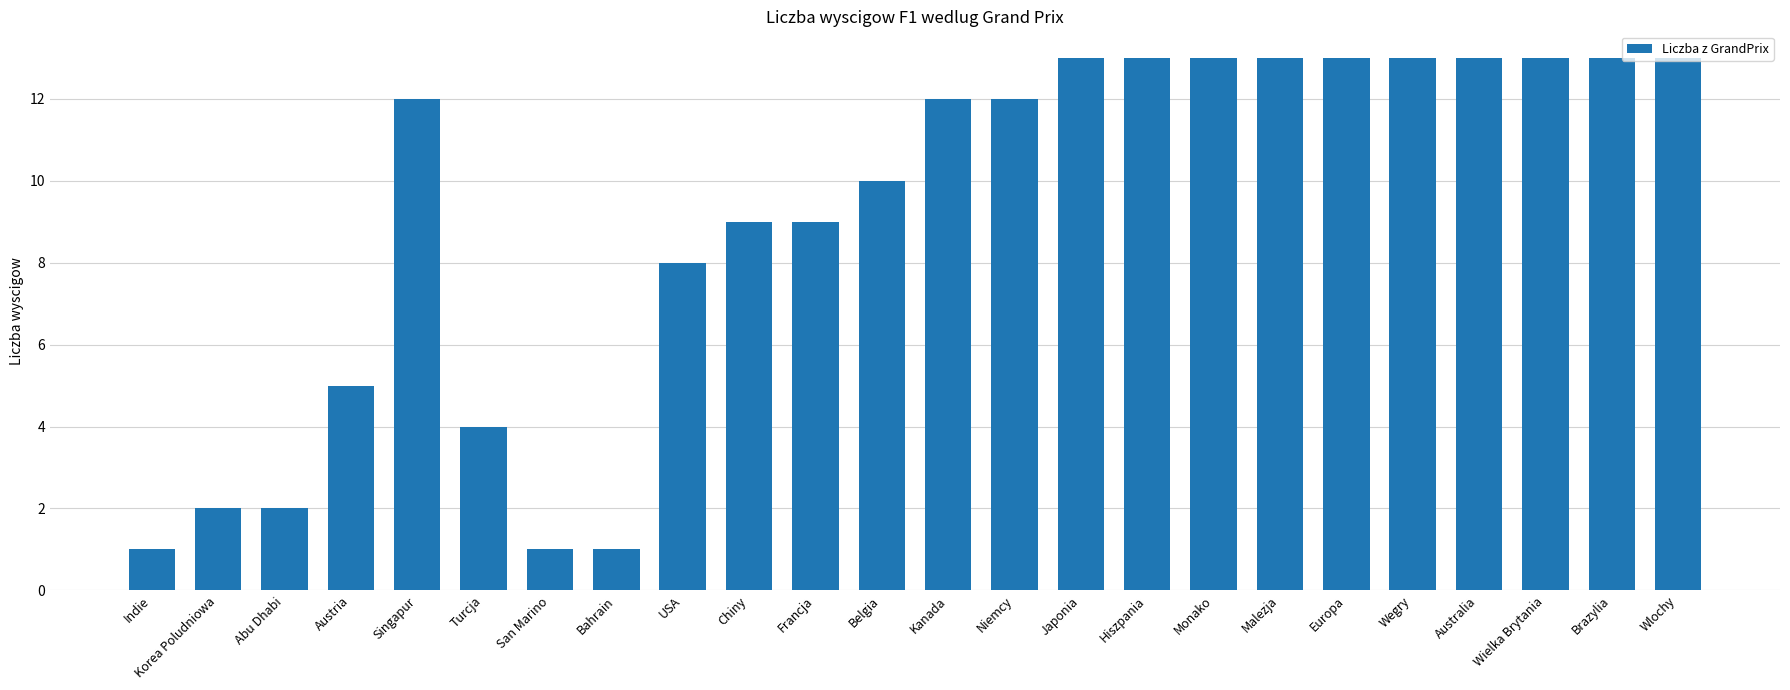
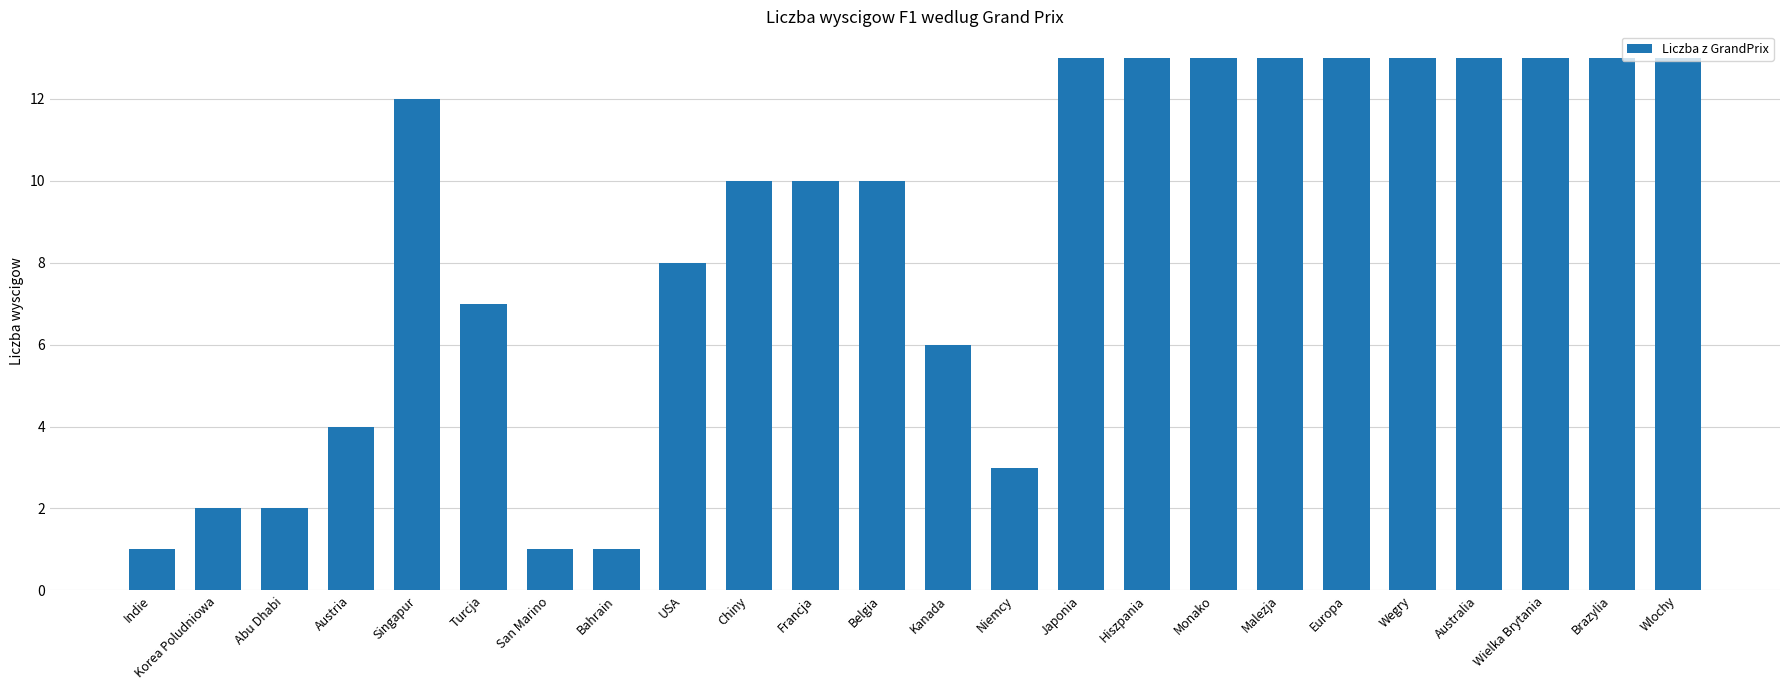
  {
    "Indie": 1,
    "Korea Poludniowa": 2,
    "Abu Dhabi": 2,
-   "Austria": 5,
+   "Austria": 4,
    "Singapur": 12,
-   "Turcja": 4,
+   "Turcja": 7,
    "San Marino": 1,
    "Bahrain": 1,
    "USA": 8,
-   "Chiny": 9,
-   "Francja": 9,
+   "Chiny": 10,
+   "Francja": 10,
    "Belgia": 10,
-   "Kanada": 12,
-   "Niemcy": 12,
+   "Kanada": 6,
+   "Niemcy": 3,
    "Japonia": 13,
    "Hiszpania": 13,
    "Monako": 13,
    "Malezja": 13,
    "Europa": 13,
    "Wegry": 13,
    "Australia": 13,
    "Wielka Brytania": 13,
    "Brazylia": 13
  }
